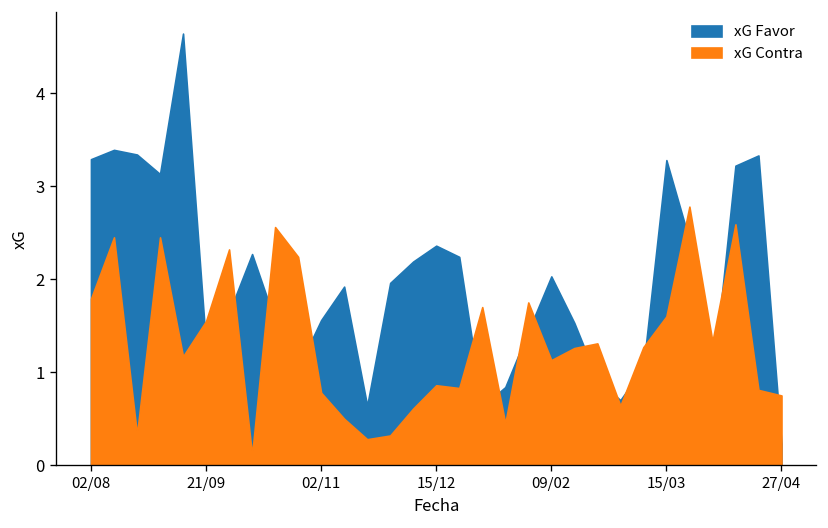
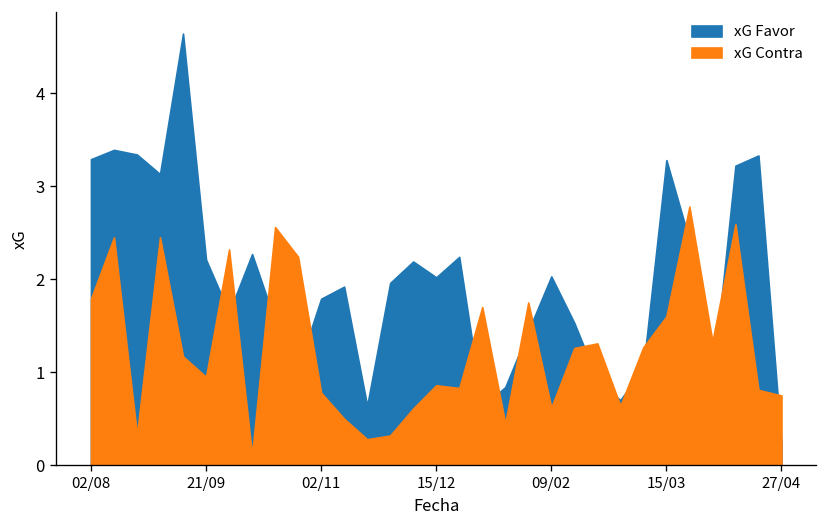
  {
    "xG Favor": {
      "02/08": 3.3,
-     "21/09": 1.3,
-     "02/11": 1.6,
-     "15/12": 2.4,
+     "21/09": 2.2,
+     "02/11": 1.8,
+     "15/12": 2.0,
      "09/02": 2.0,
      "15/03": 3.3
    },
    "xG Contra": {
      "02/08": 1.8,
-     "21/09": 1.6,
+     "21/09": 1.0,
      "02/11": 0.8,
      "15/12": 0.9,
-     "09/02": 1.1,
+     "09/02": 0.6,
      "15/03": 1.6,
      "27/04": 0.8
    }
  }
